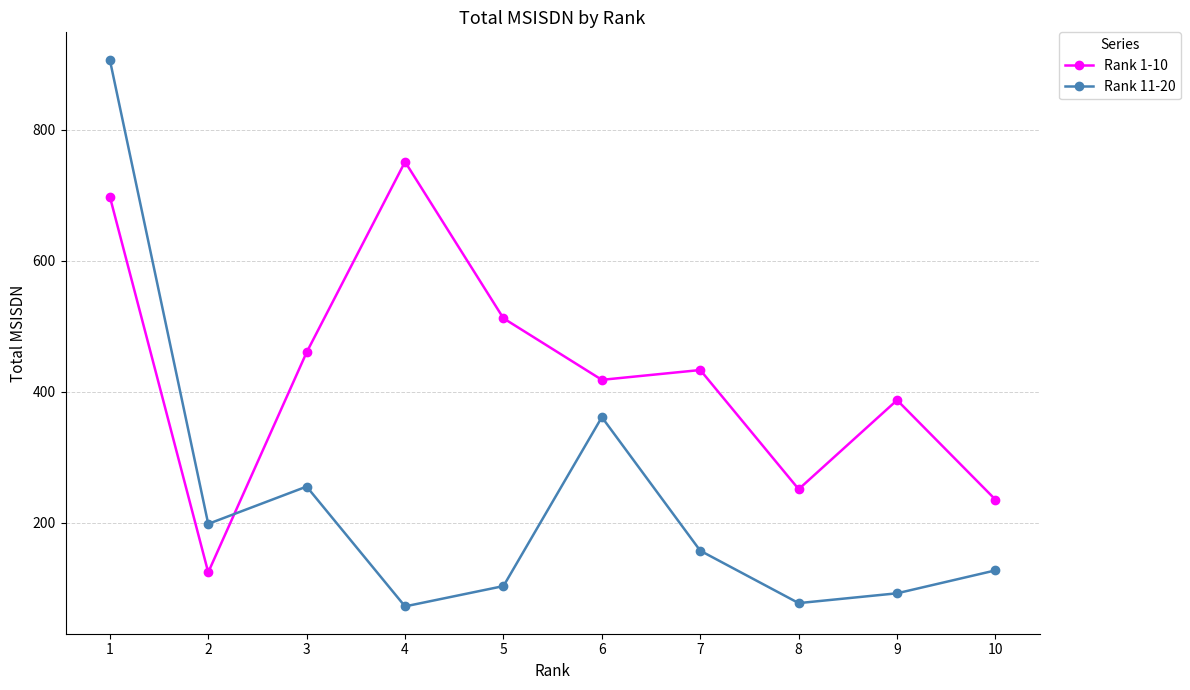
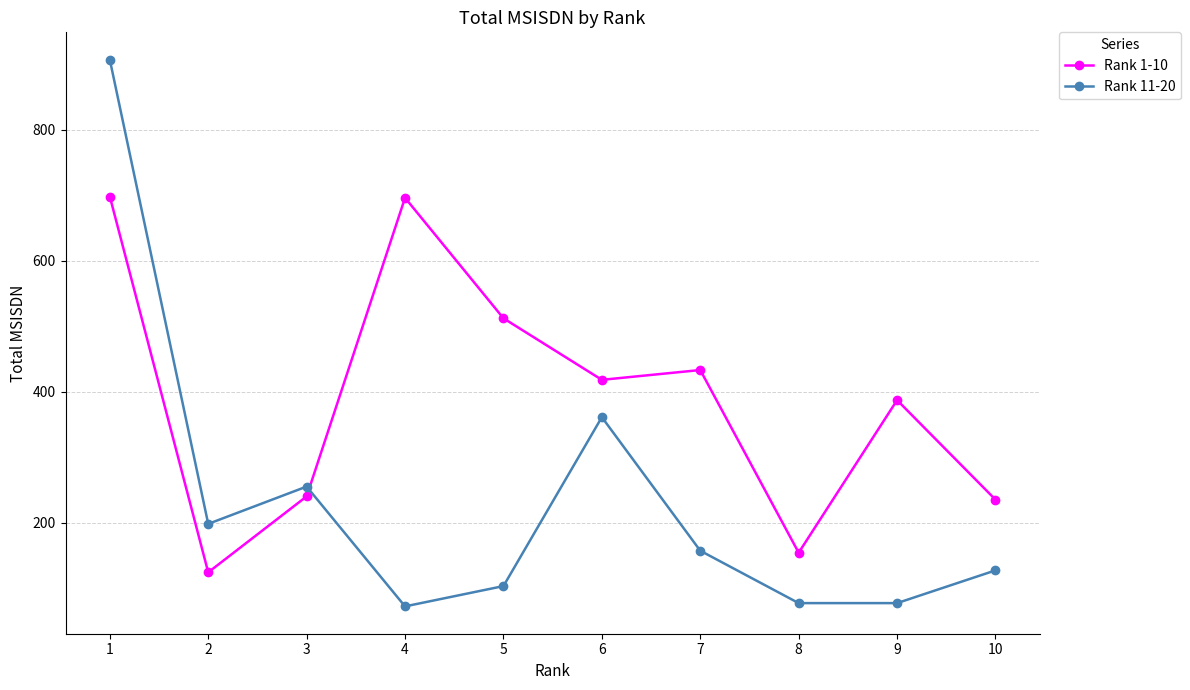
  {
    "Rank 1-10": {
      "1": 700,
      "2": 120,
-     "3": 460,
-     "4": 750,
+     "3": 240,
+     "4": 700,
      "5": 510,
      "6": 420,
      "7": 430,
-     "8": 250,
+     "8": 150,
      "9": 390,
      "10": 240
    },
    "Rank 11-20": {
      "1": 910,
      "2": 200,
      "3": 260,
      "4": 70,
      "5": 100,
      "6": 360,
      "7": 160,
      "8": 80,
-     "9": 90,
+     "9": 80,
      "10": 130
    }
  }
